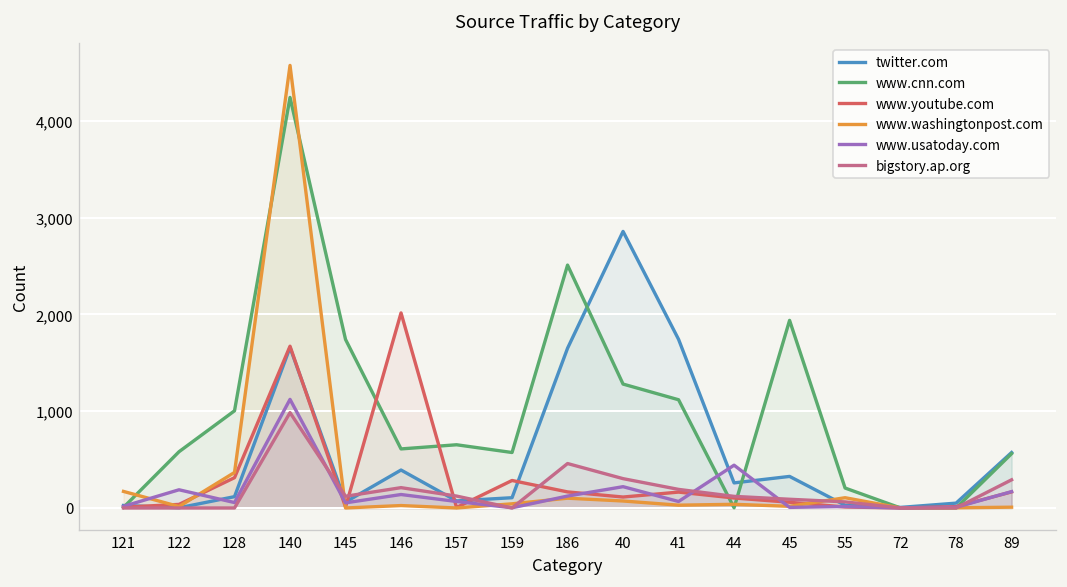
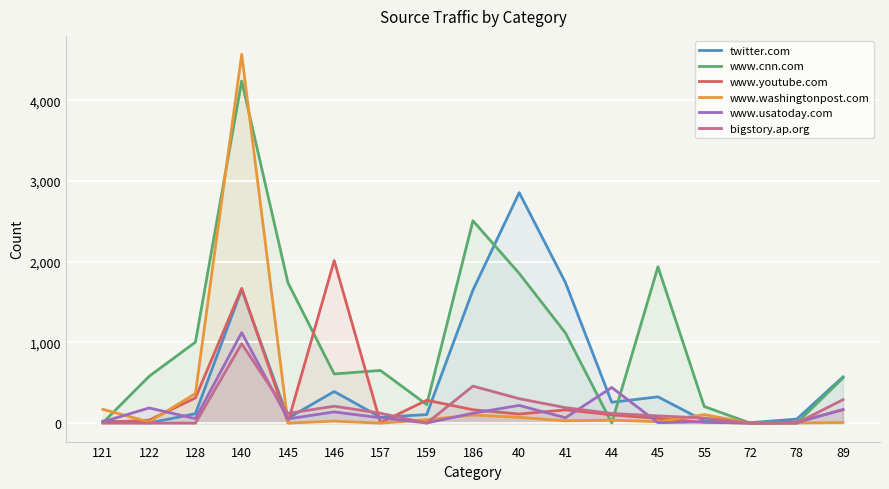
  {
    "twitter.com": {
      "128": "100",
      "146": "400",
      "159": "100",
      "186": "1,700",
      "40": "2,900",
      "41": "1,700",
      "44": "300",
      "45": "300",
      "78": "100"
    },
    "www.cnn.com": {
      "122": "600",
      "128": "1,000",
      "140": "4,200",
      "145": "1,700",
      "146": "600",
      "157": "700",
-     "159": "600",
+     "159": "200",
      "186": "2,500",
-     "40": "1,300",
+     "40": "1,900",
      "41": "1,100",
      "44": "0",
      "45": "1,900",
      "55": "200"
    },
    "www.washingtonpost.com": {
      "121": "200",
      "128": "400",
      "140": "4,600",
      "146": "0",
      "159": "0",
      "40": "100",
      "41": "0",
      "44": "0",
      "55": "100",
      "89": "0"
    },
    "www.usatoday.com": {
      "122": "200",
      "128": "100",
      "140": "1,100",
      "146": "100",
      "40": "200",
      "41": "100",
      "44": "400"
    }
  }
